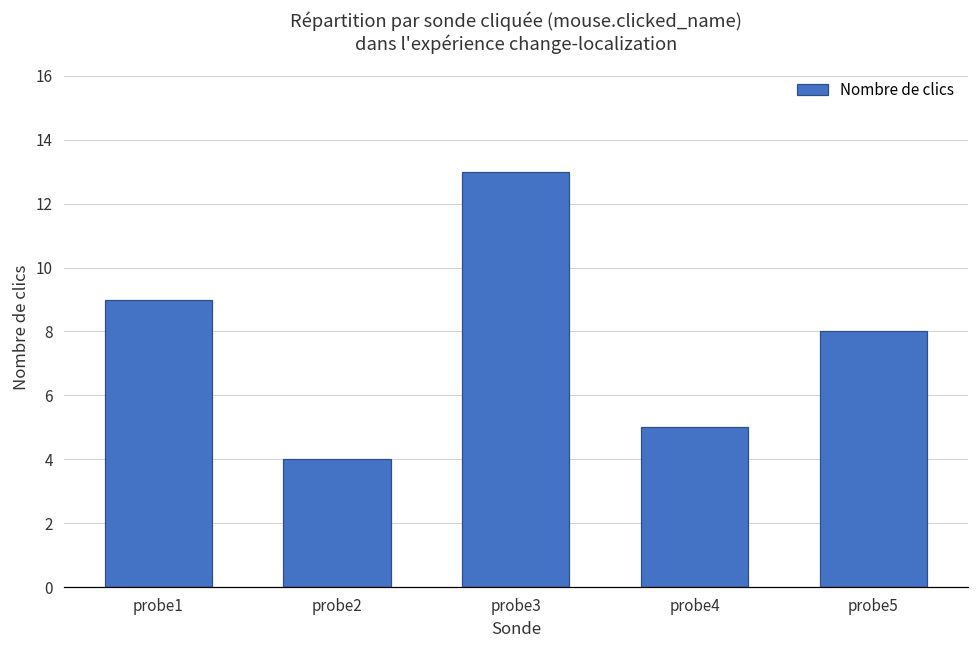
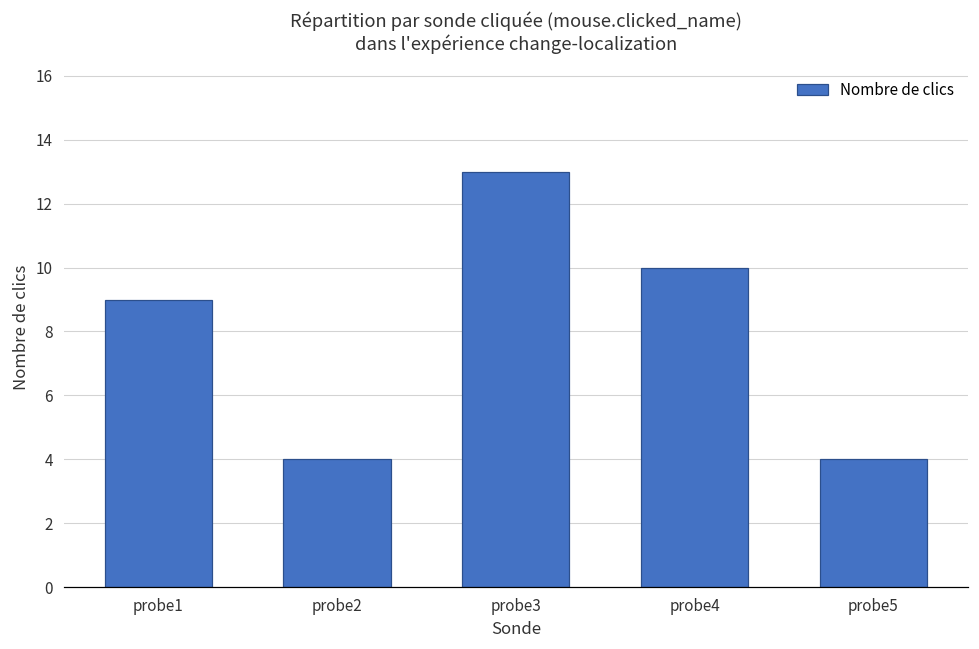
  {
    "probe1": 9,
    "probe2": 4,
    "probe3": 13,
-   "probe4": 5,
-   "probe5": 8
+   "probe4": 10,
+   "probe5": 4
  }
